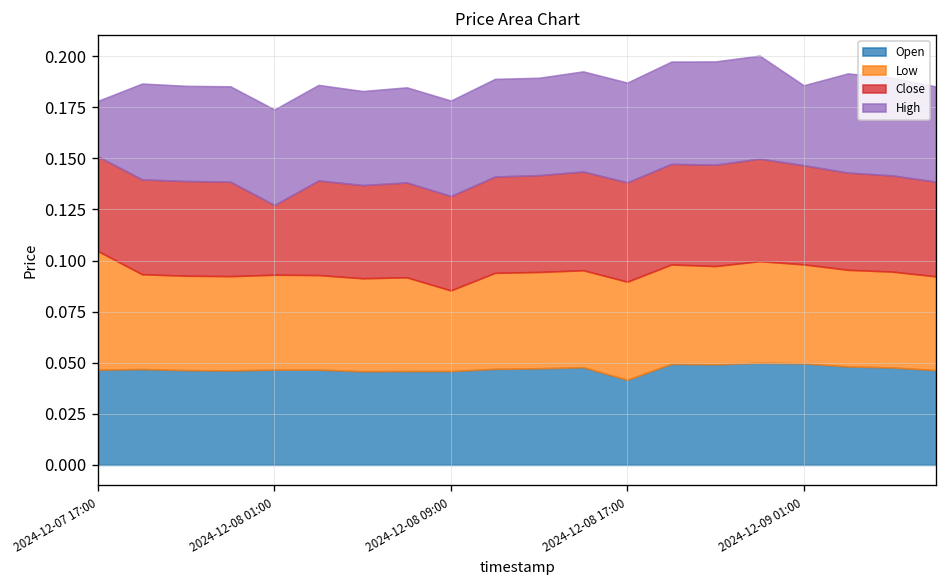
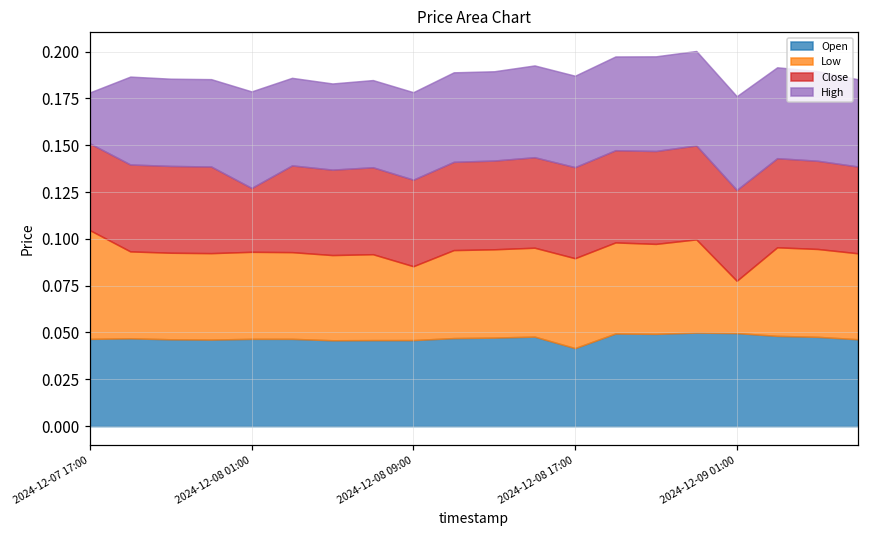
  {
    "Open": {
      "2024-12-07 17:00": 0.047,
      "2024-12-08 01:00": 0.047,
      "2024-12-08 09:00": 0.046,
      "2024-12-08 17:00": 0.042,
      "2024-12-09 01:00": 0.050
    },
    "Low": {
      "2024-12-07 17:00": 0.058,
      "2024-12-08 01:00": 0.046,
      "2024-12-08 09:00": 0.039,
      "2024-12-08 17:00": 0.048,
-     "2024-12-09 01:00": 0.048
+     "2024-12-09 01:00": 0.028
    },
    "Close": {
      "2024-12-07 17:00": 0.046,
      "2024-12-08 01:00": 0.034,
      "2024-12-08 09:00": 0.046,
      "2024-12-08 17:00": 0.049,
      "2024-12-09 01:00": 0.049
    },
    "High": {
      "2024-12-07 17:00": 0.027,
-     "2024-12-08 01:00": 0.047,
+     "2024-12-08 01:00": 0.052,
      "2024-12-08 09:00": 0.047,
      "2024-12-08 17:00": 0.049,
-     "2024-12-09 01:00": 0.039
+     "2024-12-09 01:00": 0.050
    }
  }
